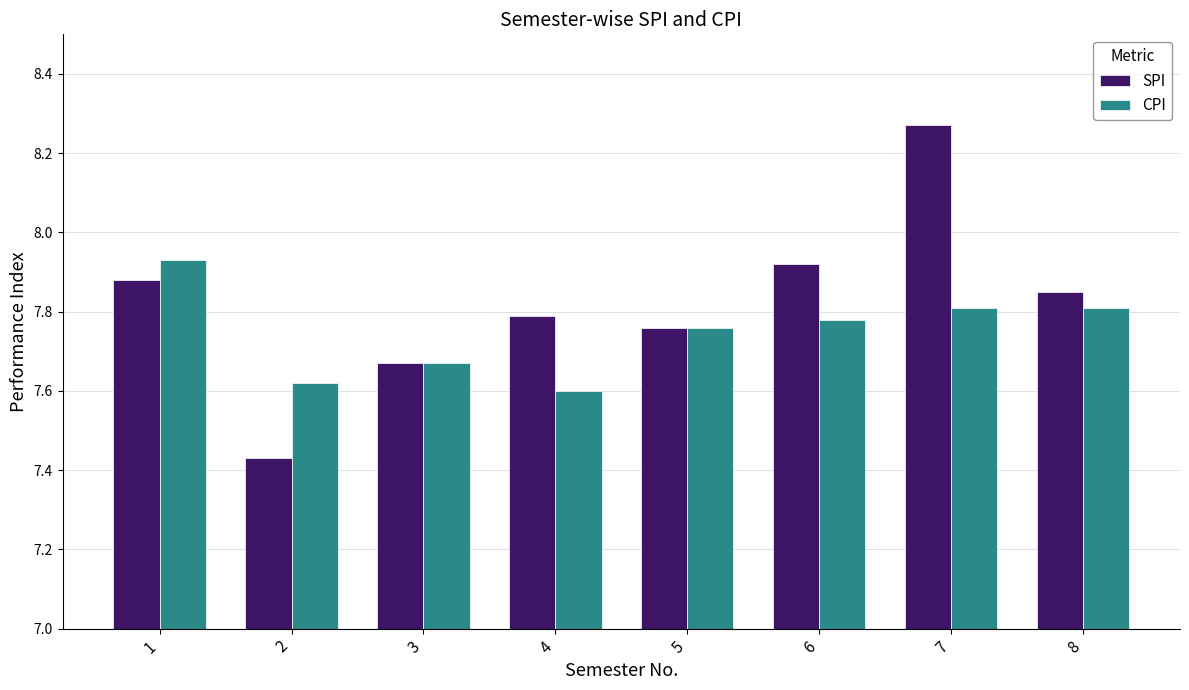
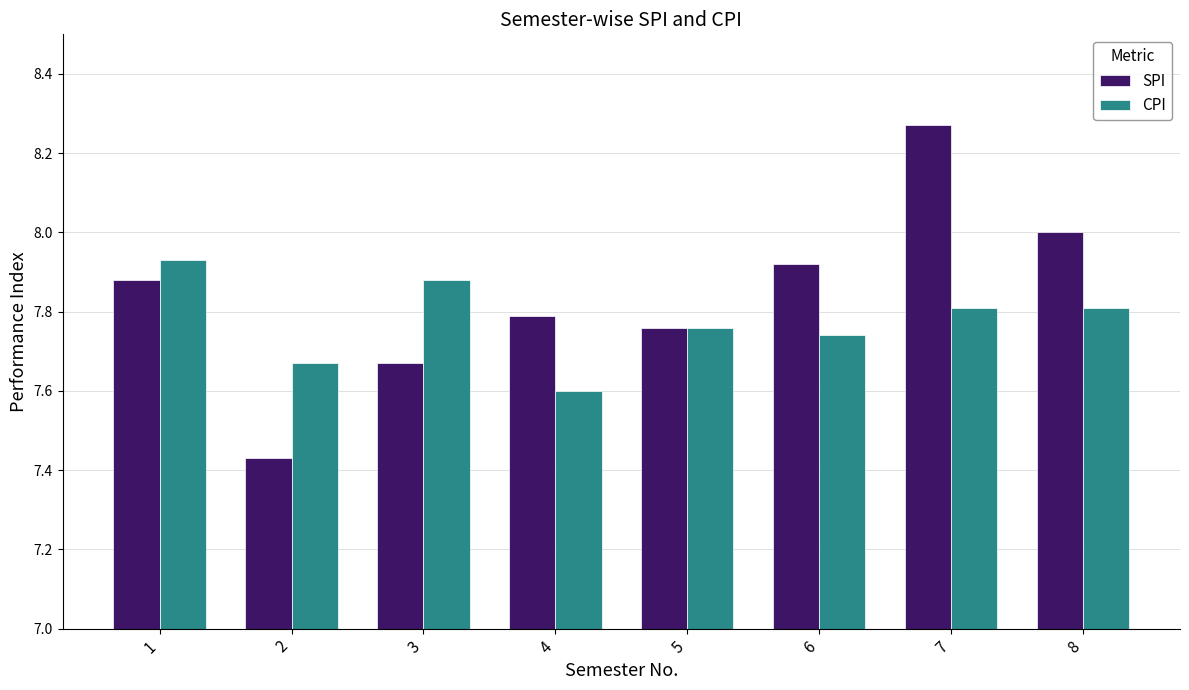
  {
    "SPI": {
      "1": 7.88,
      "2": 7.43,
      "3": 7.67,
      "4": 7.79,
      "5": 7.76,
      "6": 7.92,
      "7": 8.27,
-     "8": 7.85
+     "8": 8.00
    },
    "CPI": {
      "1": 7.93,
-     "2": 7.62,
-     "3": 7.67,
+     "2": 7.67,
+     "3": 7.88,
      "4": 7.60,
      "5": 7.76,
-     "6": 7.78,
+     "6": 7.74,
      "7": 7.81,
      "8": 7.81
    }
  }
